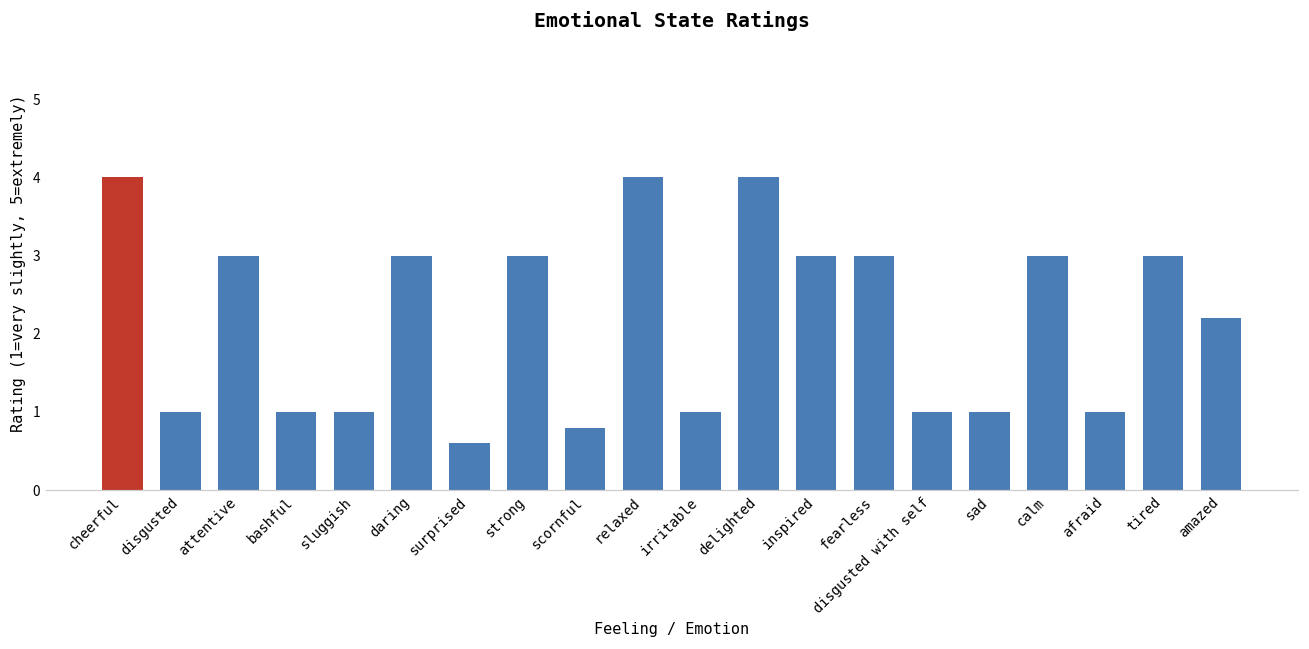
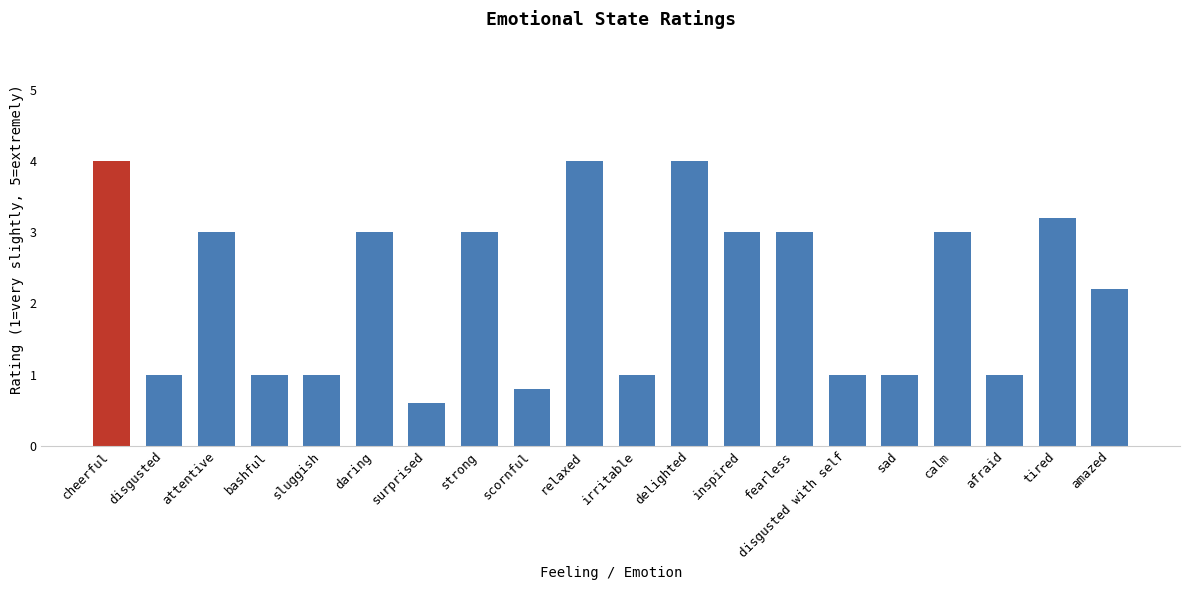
  {
    "cheerful": 4.0,
    "disgusted": 1.0,
    "attentive": 3.0,
    "bashful": 1.0,
    "sluggish": 1.0,
    "daring": 3.0,
    "surprised": 0.6,
    "strong": 3.0,
    "scornful": 0.8,
    "relaxed": 4.0,
    "irritable": 1.0,
    "delighted": 4.0,
    "inspired": 3.0,
    "fearless": 3.0,
    "disgusted with self": 1.0,
    "sad": 1.0,
    "calm": 3.0,
    "afraid": 1.0,
-   "tired": 3.0,
+   "tired": 3.2,
    "amazed": 2.2
  }
